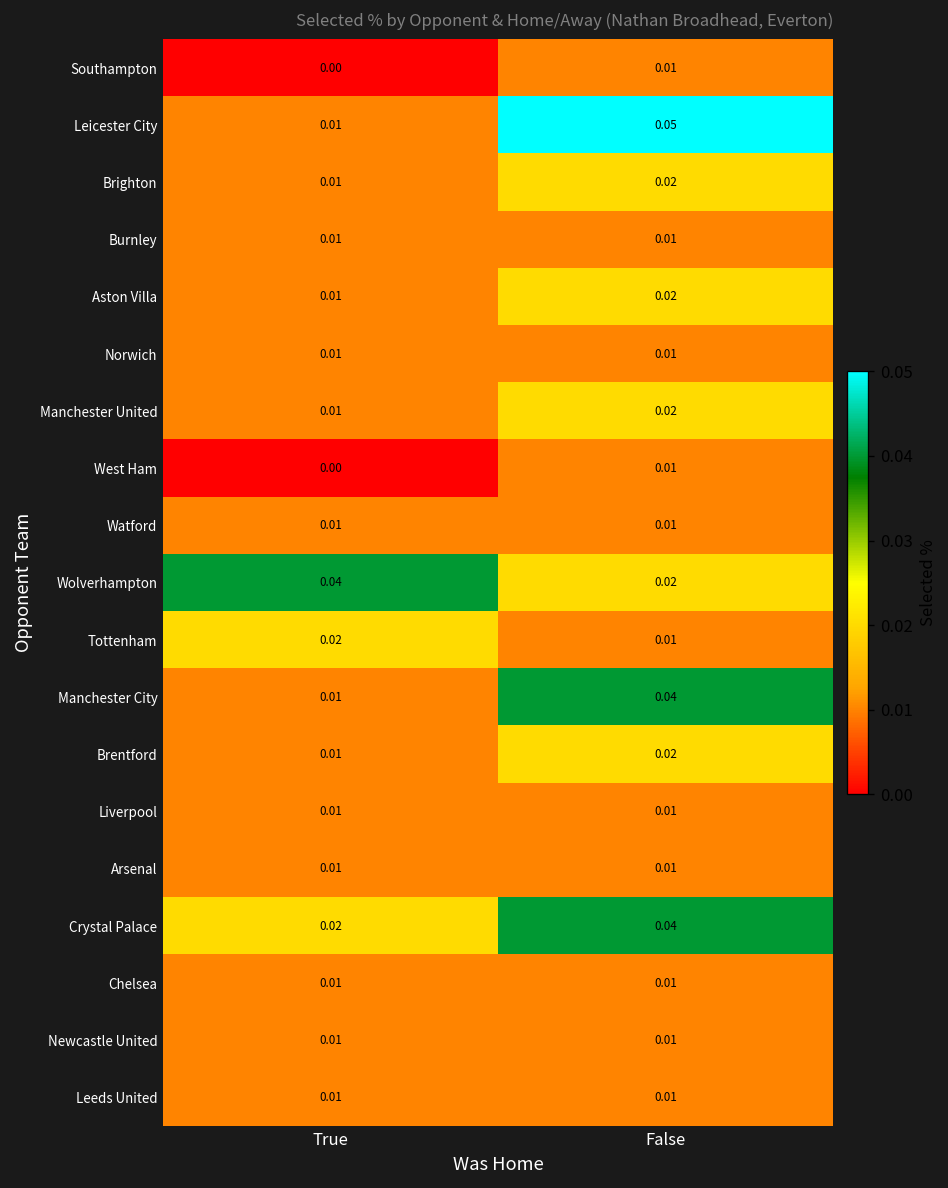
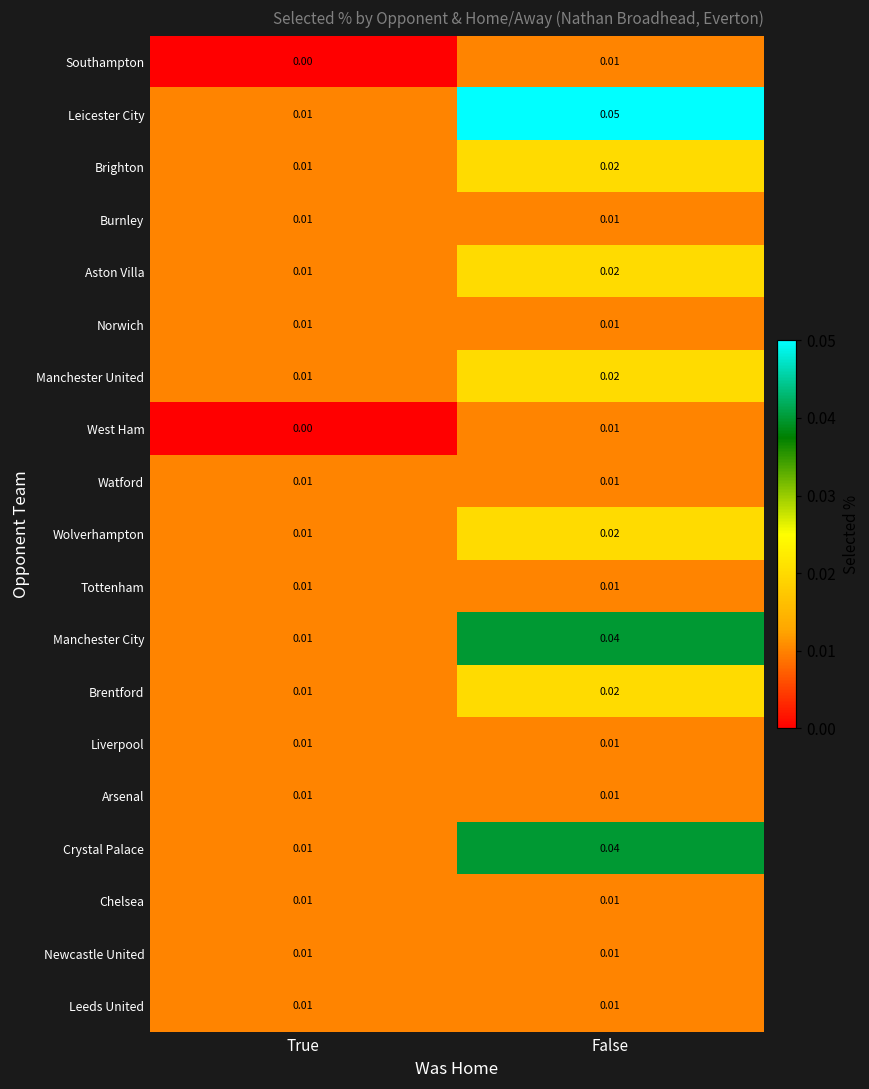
  {
    "Southampton": {
      "True": 0.00,
      "False": 0.01
    },
    "Leicester City": {
      "True": 0.01,
      "False": 0.05
    },
    "Brighton": {
      "True": 0.01,
      "False": 0.02
    },
    "Burnley": {
      "True": 0.01,
      "False": 0.01
    },
    "Aston Villa": {
      "True": 0.01,
      "False": 0.02
    },
    "Norwich": {
      "True": 0.01,
      "False": 0.01
    },
    "Manchester United": {
      "True": 0.01,
      "False": 0.02
    },
    "West Ham": {
      "True": 0.00,
      "False": 0.01
    },
    "Watford": {
      "True": 0.01,
      "False": 0.01
    },
    "Wolverhampton": {
-     "True": 0.04,
+     "True": 0.01,
      "False": 0.02
    },
    "Tottenham": {
-     "True": 0.02,
+     "True": 0.01,
      "False": 0.01
    },
    "Manchester City": {
      "True": 0.01,
      "False": 0.04
    },
    "Brentford": {
      "True": 0.01,
      "False": 0.02
    },
    "Liverpool": {
      "True": 0.01,
      "False": 0.01
    },
    "Arsenal": {
      "True": 0.01,
      "False": 0.01
    },
    "Crystal Palace": {
-     "True": 0.02,
+     "True": 0.01,
      "False": 0.04
    },
    "Chelsea": {
      "True": 0.01,
      "False": 0.01
    },
    "Newcastle United": {
      "True": 0.01,
      "False": 0.01
    },
    "Leeds United": {
      "True": 0.01,
      "False": 0.01
    }
  }
